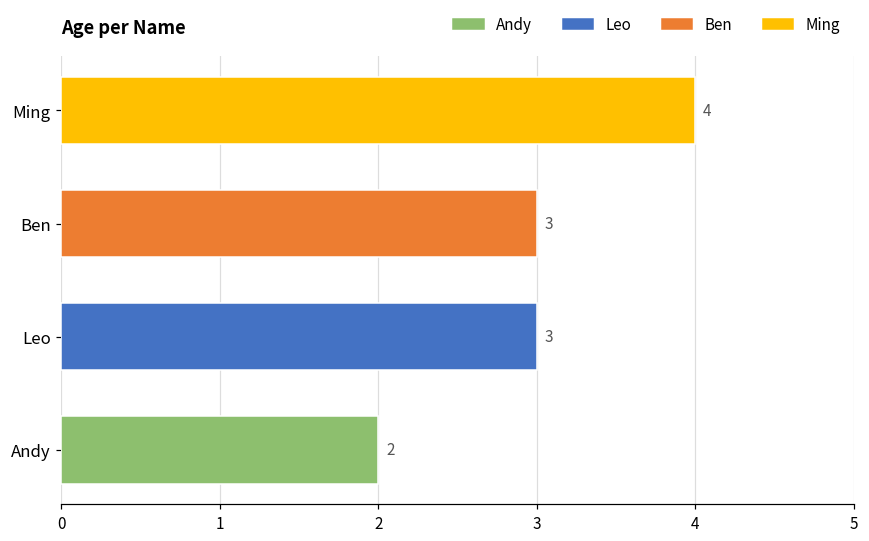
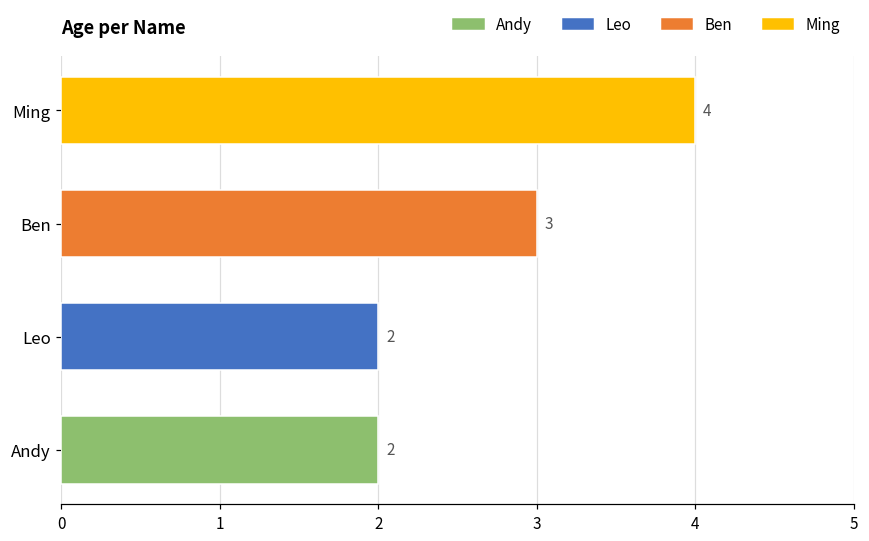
  {
    "Ming": 4,
    "Ben": 3,
-   "Leo": 3,
+   "Leo": 2,
    "Andy": 2
  }
